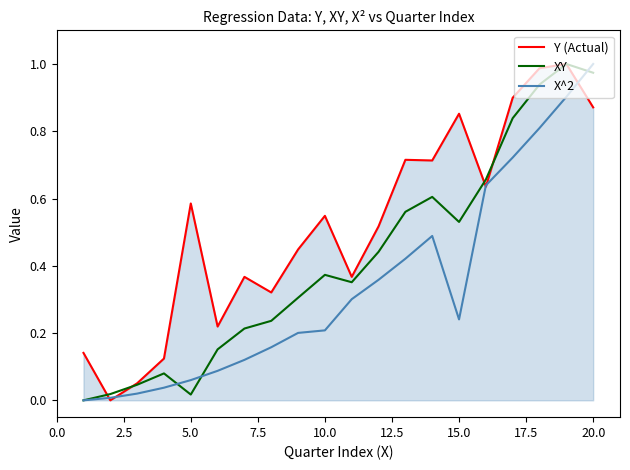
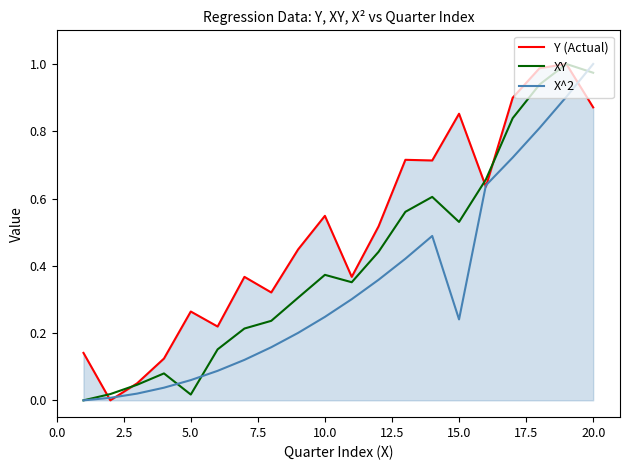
  {
    "Y (Actual)": {
-     "5.0": 0.59,
+     "5.0": 0.26,
      "10.0": 0.55,
      "15.0": 0.85,
      "20.0": 0.87
    },
    "XY": {
      "5.0": 0.02,
      "10.0": 0.37,
      "15.0": 0.53
    },
    "X^2": {
      "5.0": 0.06,
-     "10.0": 0.21,
+     "10.0": 0.25,
      "15.0": 0.24
    }
  }
